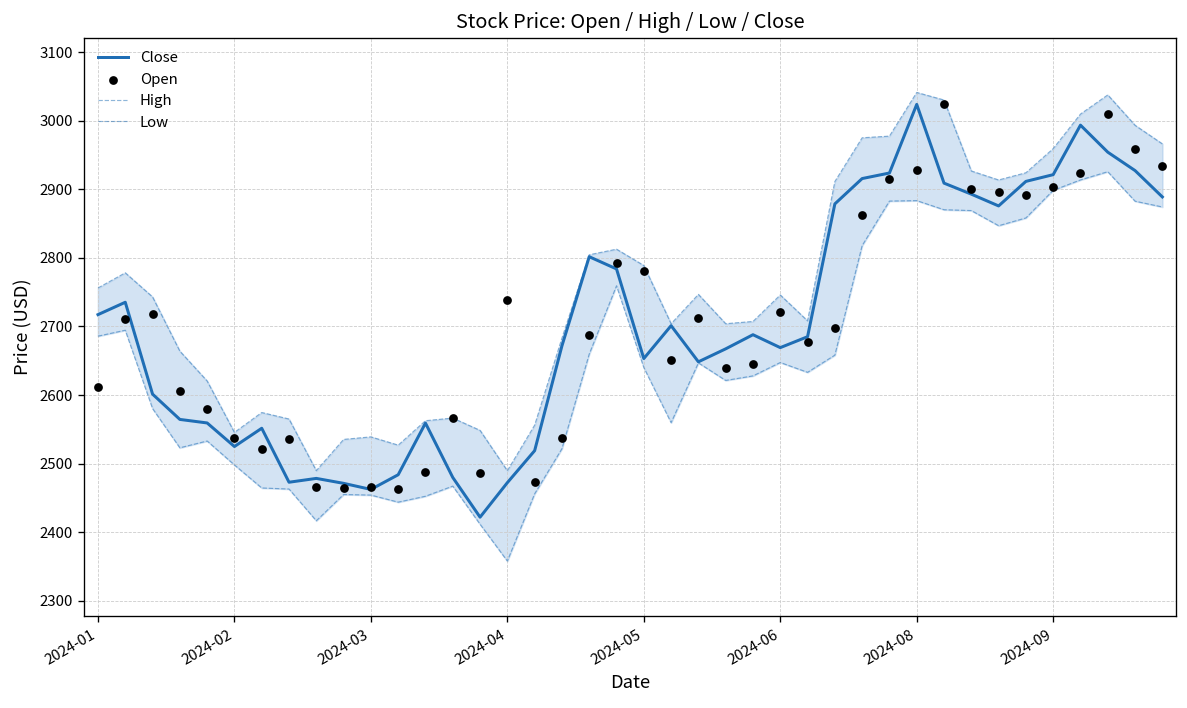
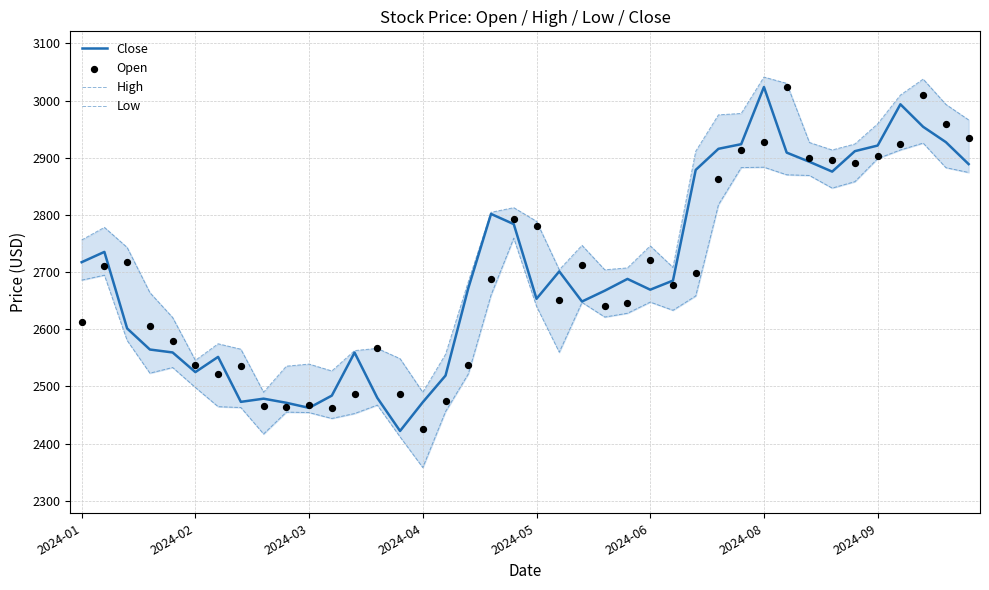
  {
    "Open": {
-     "2024-04": 2740
+     "2024-04": 2430
    }
  }
